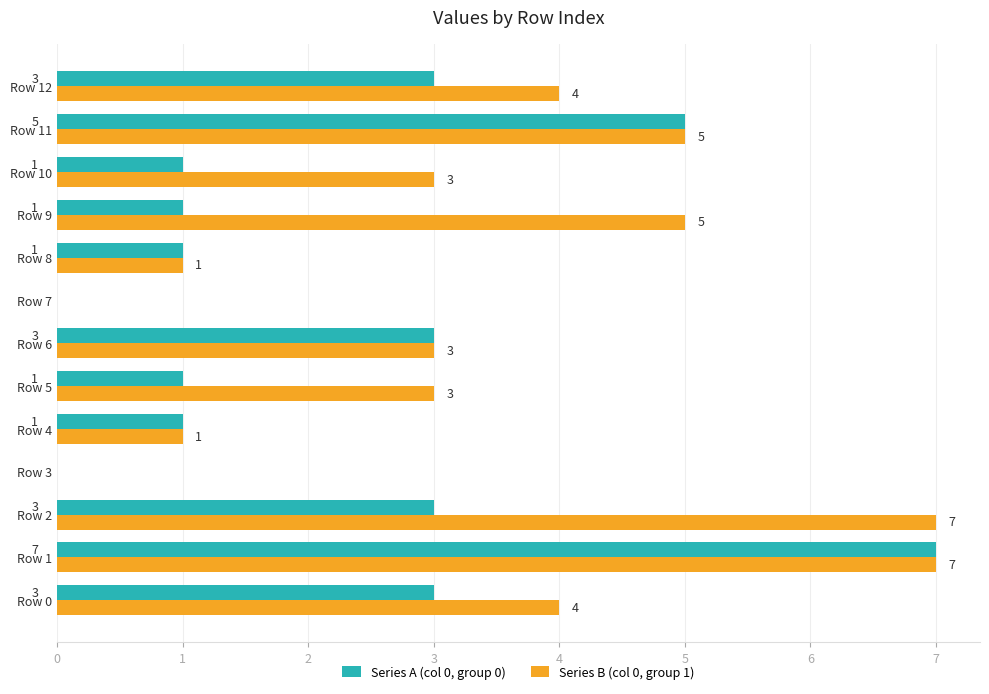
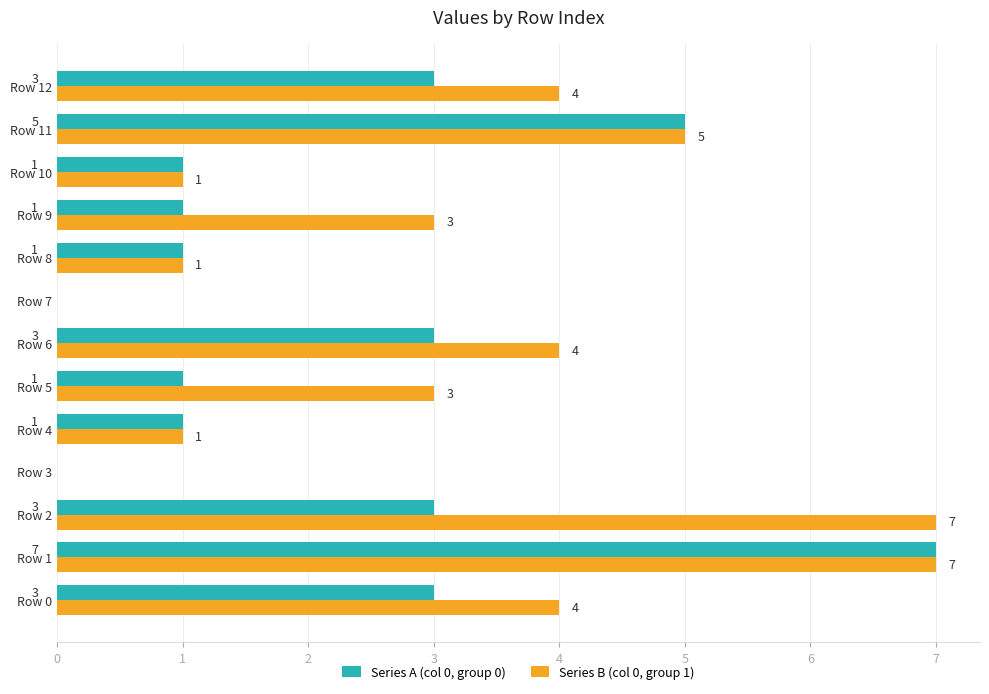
  {
    "Series A (col 0, group 0)": {
      "Row 12": 3.00,
      "Row 7": 0.00,
      "Row 6": 3.00,
      "Row 5": 1.00,
      "Row 3": 0.00,
      "Row 2": 3.00,
      "Row 0": 3.00
    },
    "Series B (col 0, group 1)": {
      "Row 12": 4,
      "Row 11": 5,
-     "Row 10": 3,
-     "Row 9": 5,
+     "Row 10": 1,
+     "Row 9": 3,
      "Row 8": 1,
-     "Row 6": 3,
+     "Row 6": 4,
      "Row 5": 3,
      "Row 4": 1,
      "Row 2": 7,
      "Row 1": 7,
      "Row 0": 4
    }
  }
